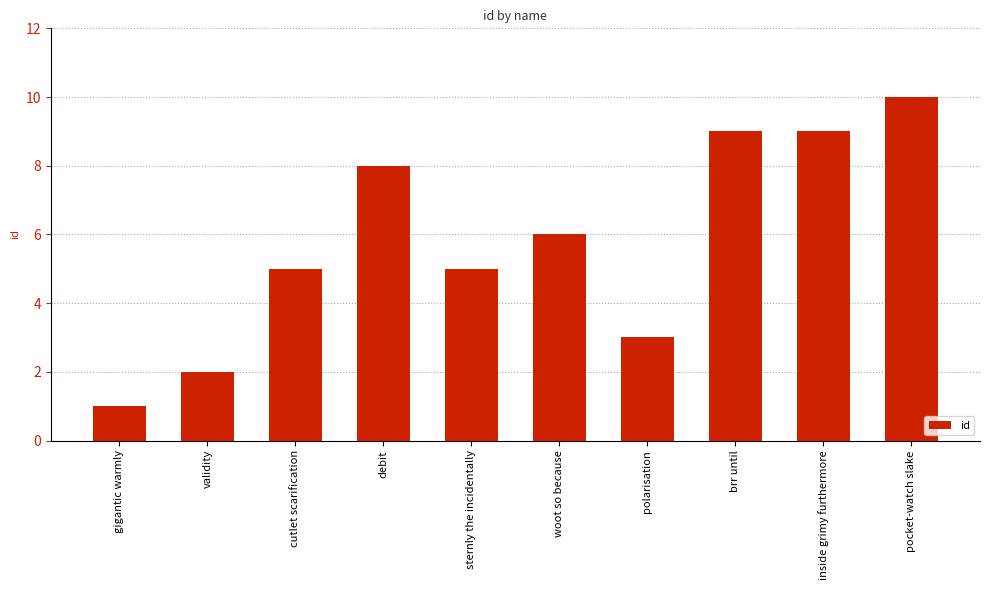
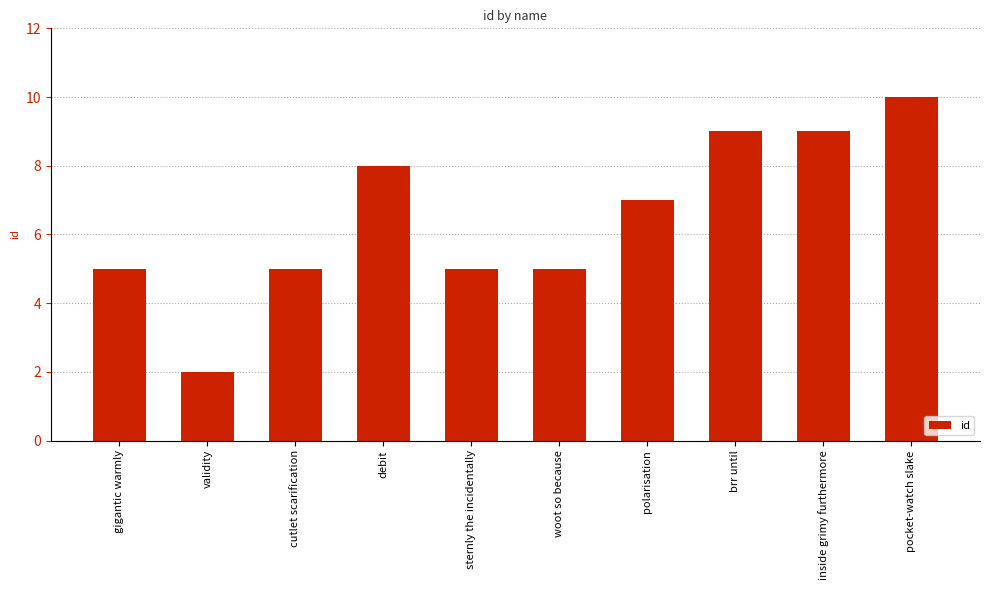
  {
-   "gigantic warmly": 1,
+   "gigantic warmly": 5,
    "validity": 2,
    "cutlet scarification": 5,
    "debit": 8,
    "sternly the incidentally": 5,
-   "woot so because": 6,
-   "polarisation": 3,
+   "woot so because": 5,
+   "polarisation": 7,
    "brr until": 9,
    "inside grimy furthermore": 9,
    "pocket-watch slake": 10
  }
